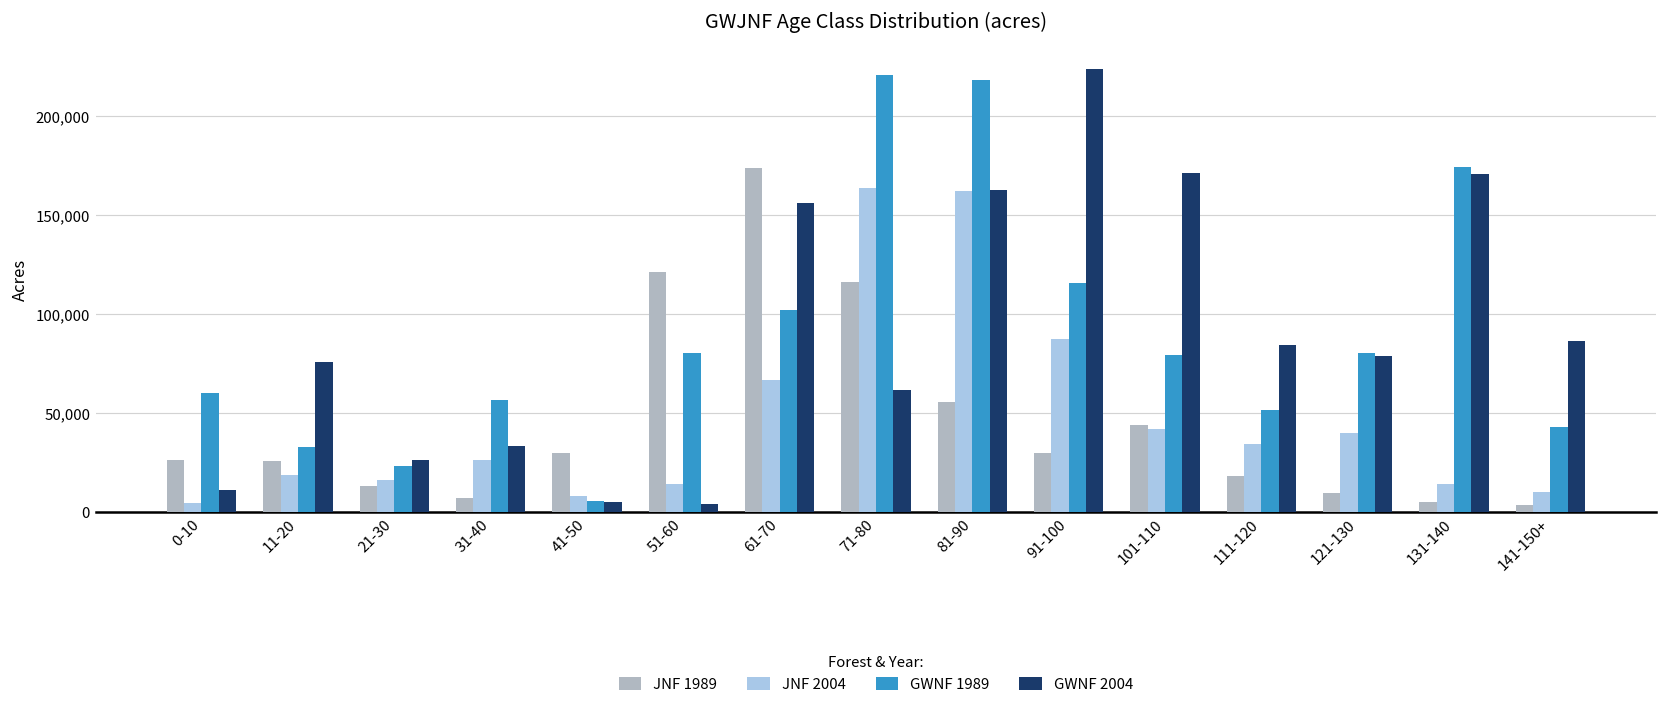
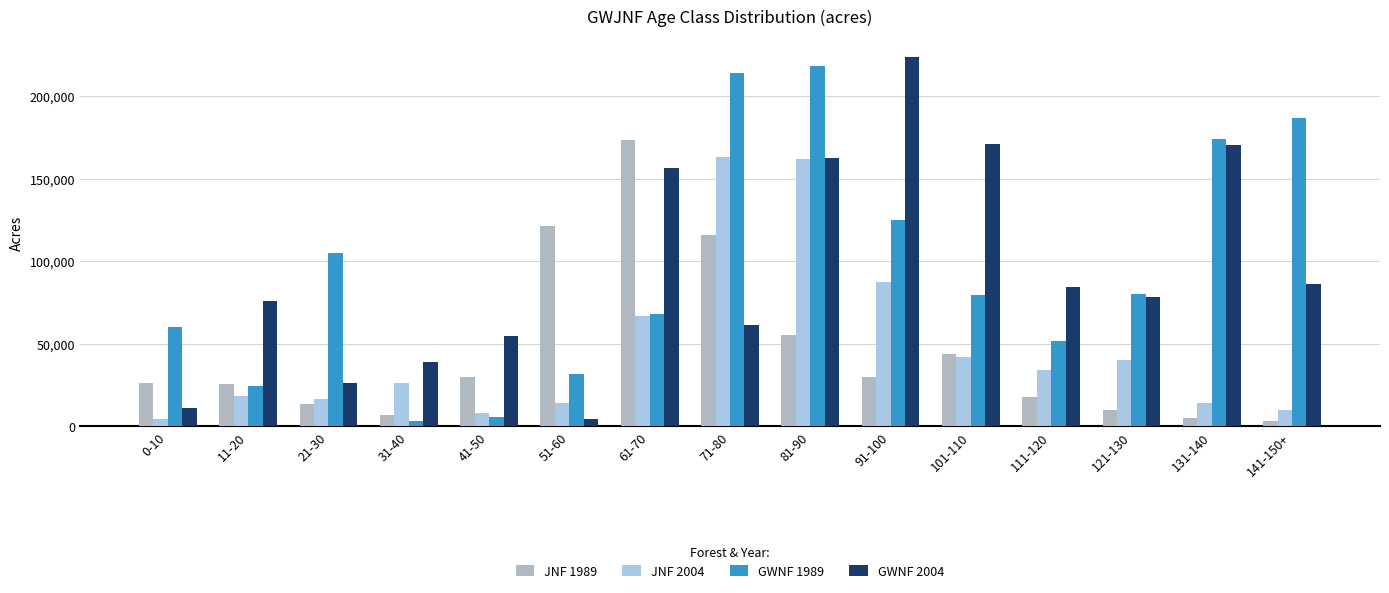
  {
    "GWNF 1989": {
      "0-10": "60,000",
-     "11-20": "33,000",
-     "21-30": "23,000",
-     "31-40": "57,000",
+     "11-20": "24,000",
+     "21-30": "105,000",
+     "31-40": "3,000",
      "41-50": "5,000",
-     "51-60": "80,000",
-     "61-70": "102,000",
-     "71-80": "220,000",
+     "51-60": "32,000",
+     "61-70": "68,000",
+     "71-80": "214,000",
      "81-90": "218,000",
-     "91-100": "115,000",
+     "91-100": "125,000",
      "101-110": "79,000",
      "111-120": "51,000",
      "121-130": "80,000",
      "131-140": "174,000",
-     "141-150+": "43,000"
+     "141-150+": "187,000"
    },
    "GWNF 2004": {
      "0-10": "11,000",
      "11-20": "76,000",
      "21-30": "26,000",
-     "31-40": "33,000",
-     "41-50": "5,000",
+     "31-40": "39,000",
+     "41-50": "54,000",
      "51-60": "4,000",
      "61-70": "156,000",
      "71-80": "61,000",
      "81-90": "163,000",
      "91-100": "223,000",
      "101-110": "171,000",
      "111-120": "84,000",
      "121-130": "79,000",
      "131-140": "171,000",
      "141-150+": "86,000"
    }
  }
